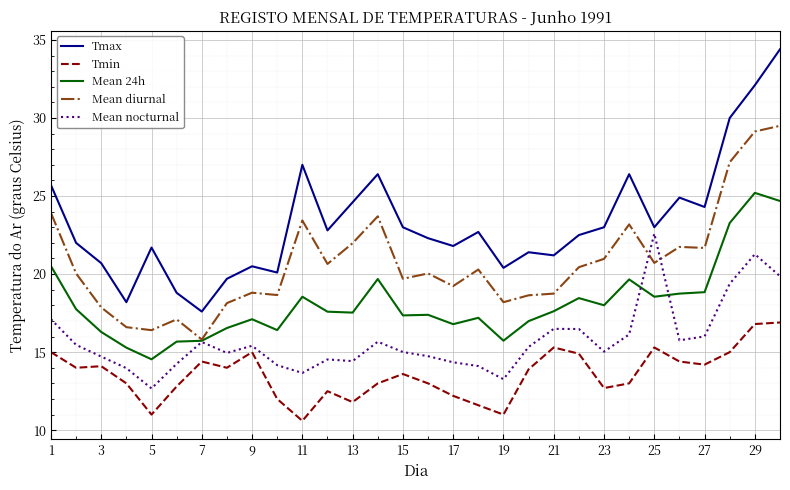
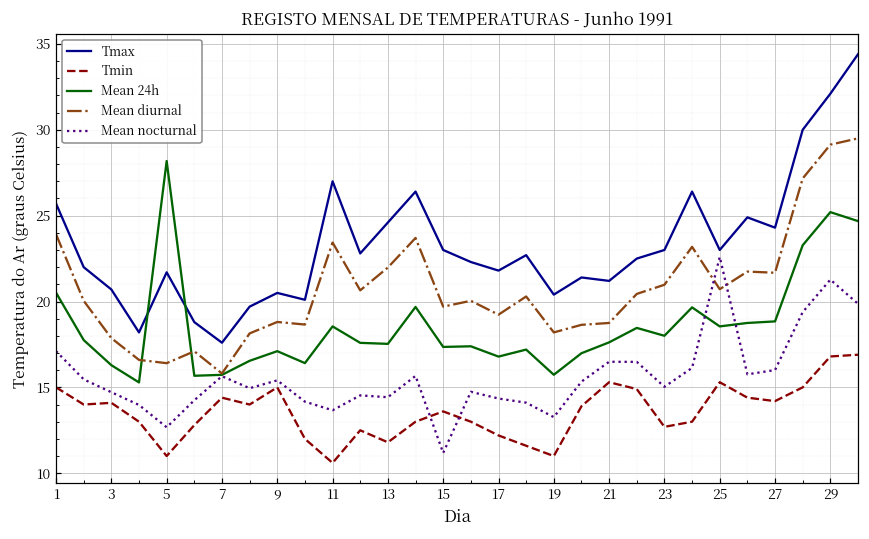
  {
    "Tmax": {
      "1": 25.7,
      "3": 20.7,
      "5": 21.7,
      "7": 17.6,
      "9": 20.5,
      "11": 27.0,
      "13": 24.6,
      "15": 23.0,
      "17": 21.8,
      "19": 20.4,
      "21": 21.2,
      "23": 23.0,
      "25": 23.0,
      "27": 24.3,
      "29": 32.1
    },
    "Tmin": {
      "1": 15.0,
      "3": 14.1,
      "5": 11.0,
      "7": 14.4,
      "9": 15.0,
      "11": 10.6,
      "13": 11.8,
      "15": 13.6,
      "17": 12.2,
      "19": 11.0,
      "21": 15.3,
      "23": 12.7,
      "25": 15.3,
      "27": 14.2,
      "29": 16.8
    },
    "Mean 24h": {
      "1": 20.5,
      "3": 16.3,
-     "5": 14.5,
+     "5": 28.2,
      "9": 17.1,
      "11": 18.6,
      "13": 17.5,
      "15": 17.4,
      "17": 16.8,
      "19": 15.7,
      "21": 17.6,
      "23": 18.0,
      "25": 18.6,
      "27": 18.8,
      "29": 25.2
    },
    "Mean diurnal": {
      "1": 23.9,
      "3": 17.9,
      "5": 16.4,
      "9": 18.8,
      "11": 23.4,
      "13": 22.0,
      "15": 19.7,
      "17": 19.2,
      "19": 18.2,
      "21": 18.8,
      "23": 21.0,
      "25": 20.7,
      "27": 21.7,
      "29": 29.1
    },
    "Mean nocturnal": {
      "1": 17.1,
      "3": 14.7,
      "5": 12.7,
      "9": 15.4,
      "11": 13.7,
      "13": 14.4,
-     "15": 15.0,
+     "15": 11.2,
      "17": 14.4,
      "19": 13.3,
      "21": 16.5,
      "23": 15.0,
      "25": 22.6,
      "27": 16.0,
      "29": 21.3
    }
  }
